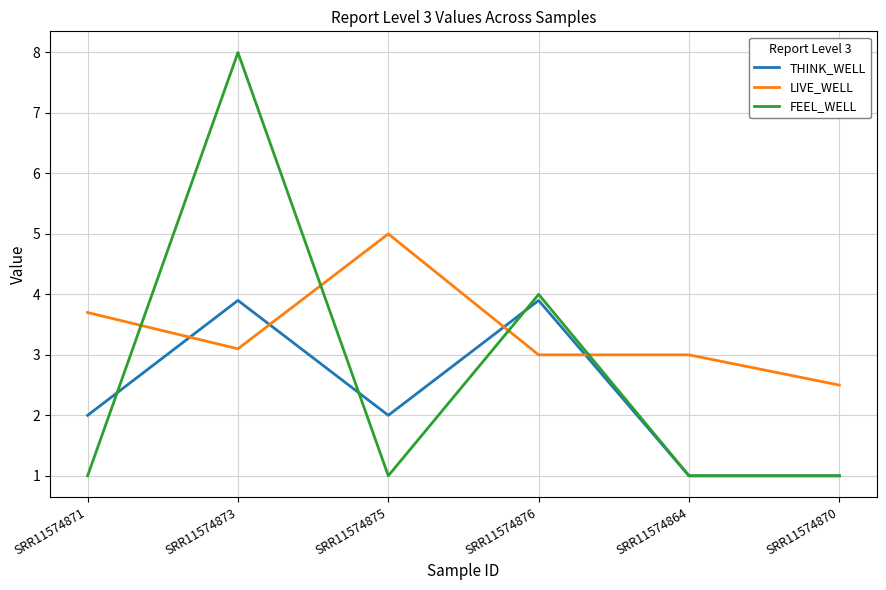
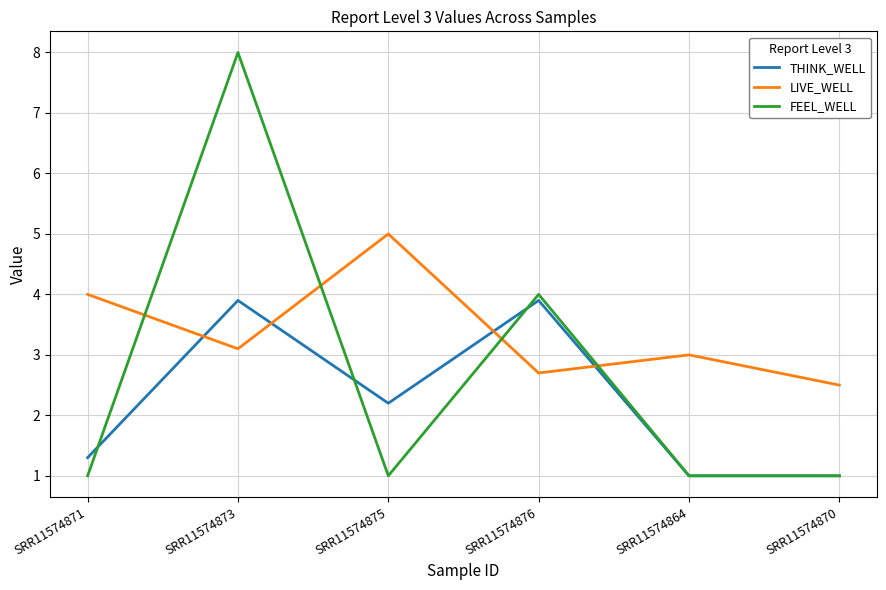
  {
    "THINK_WELL": {
-     "SRR11574871": 2.0,
+     "SRR11574871": 1.3,
      "SRR11574873": 3.9,
-     "SRR11574875": 2.0,
+     "SRR11574875": 2.2,
      "SRR11574876": 3.9
    },
    "LIVE_WELL": {
-     "SRR11574871": 3.7,
+     "SRR11574871": 4.0,
      "SRR11574873": 3.1,
      "SRR11574875": 5.0,
-     "SRR11574876": 3.0,
+     "SRR11574876": 2.7,
      "SRR11574864": 3.0,
      "SRR11574870": 2.5
    },
    "FEEL_WELL": {
      "SRR11574871": 1.0,
      "SRR11574873": 8.0,
      "SRR11574875": 1.0,
      "SRR11574876": 4.0
    }
  }
